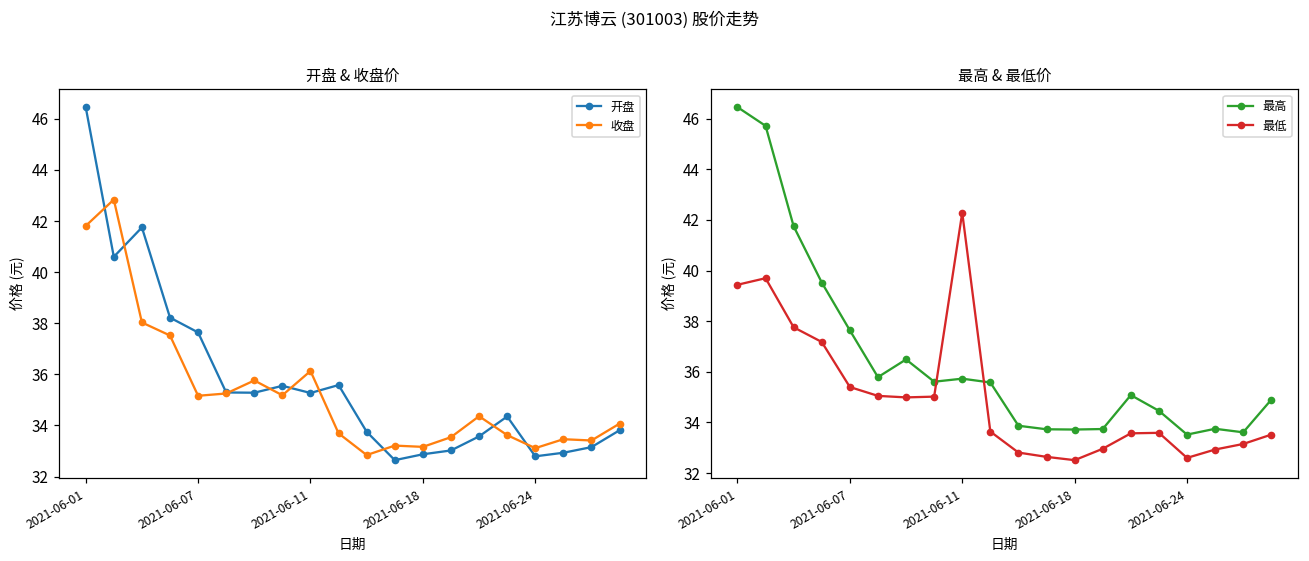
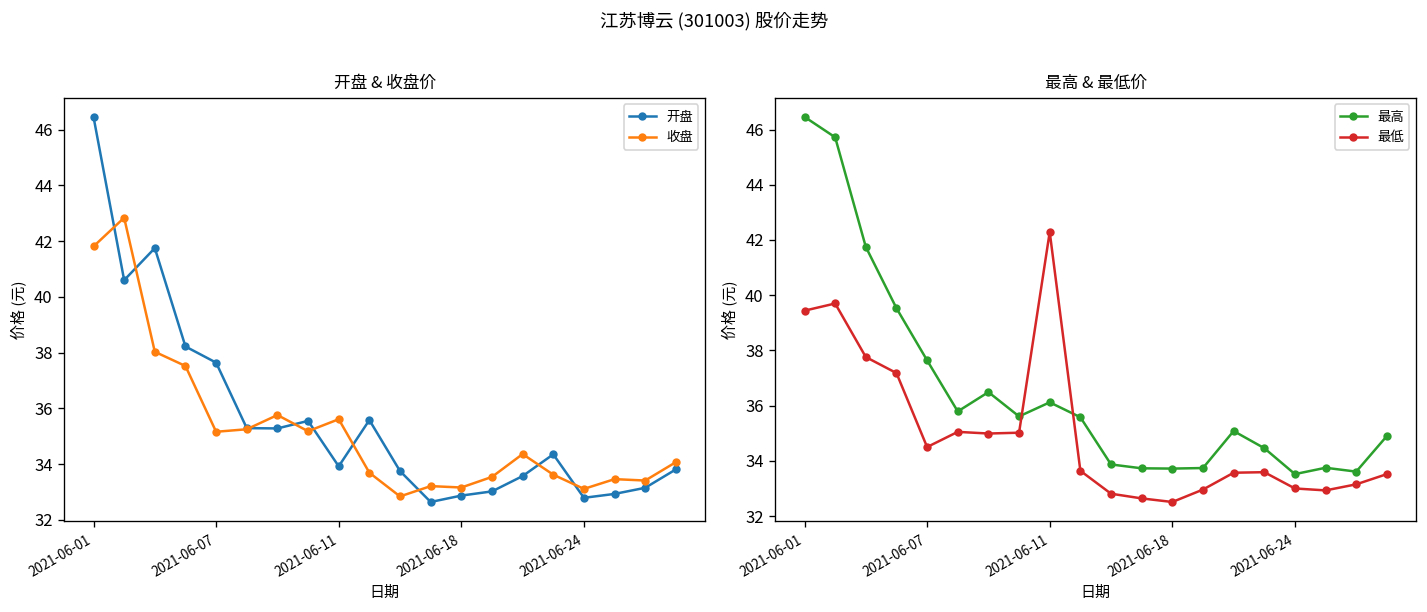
  {
    "开盘 & 收盘价": {
      "开盘": {
        "2021-06-01": 46.5,
        "2021-06-07": 37.6,
-       "2021-06-11": 35.3,
+       "2021-06-11": 33.9,
        "2021-06-18": 32.9,
        "2021-06-24": 32.8
      },
      "收盘": {
        "2021-06-01": 41.8,
        "2021-06-07": 35.2,
-       "2021-06-11": 36.1,
+       "2021-06-11": 35.6,
        "2021-06-18": 33.2,
        "2021-06-24": 33.1
      }
    },
    "最高 & 最低价": {
      "最高": {
        "2021-06-01": 46.5,
        "2021-06-07": 37.6,
-       "2021-06-11": 35.7,
+       "2021-06-11": 36.1,
        "2021-06-18": 33.7,
        "2021-06-24": 33.5
      },
      "最低": {
        "2021-06-01": 39.4,
-       "2021-06-07": 35.4,
+       "2021-06-07": 34.5,
        "2021-06-11": 42.3,
        "2021-06-18": 32.5,
-       "2021-06-24": 32.6
+       "2021-06-24": 33.0
      }
    }
  }
